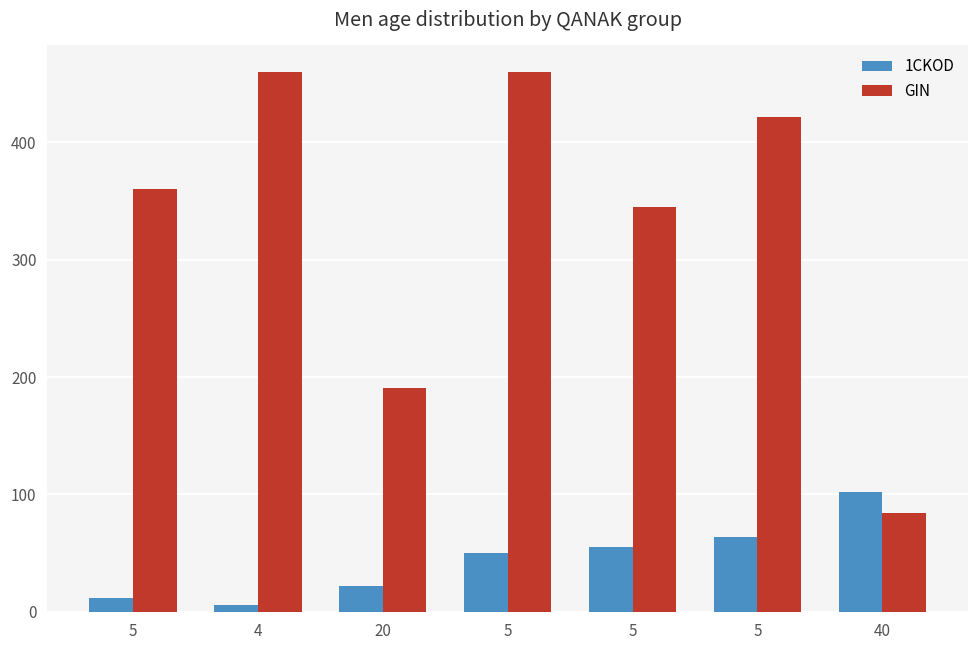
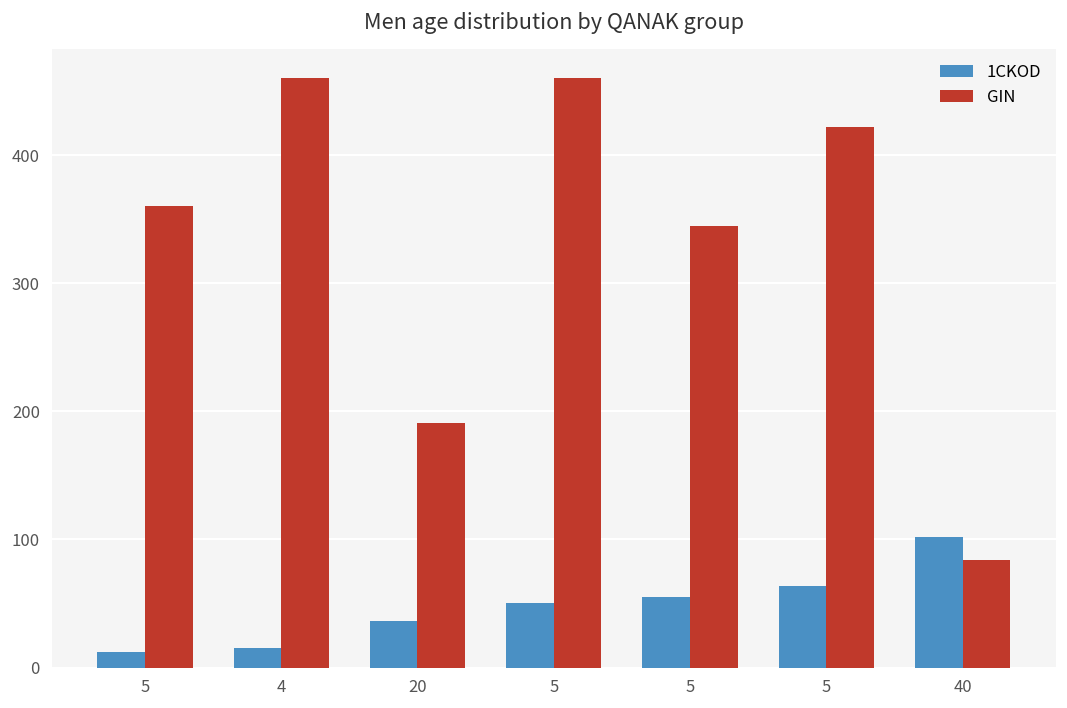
  {
    "1CKOD": {
-     "4": 6,
-     "20": 22,
+     "4": 15,
+     "20": 36,
      "40": 102
    },
    "GIN": {
      "4": 460,
      "20": 191,
      "40": 84
    }
  }
